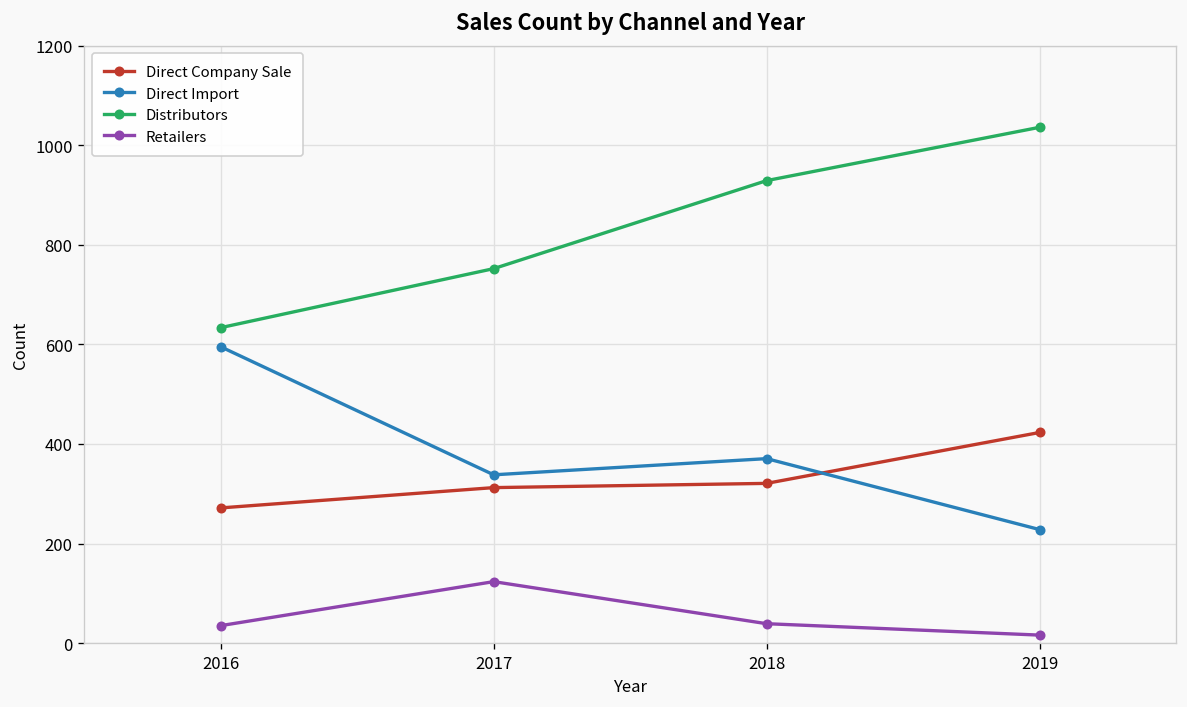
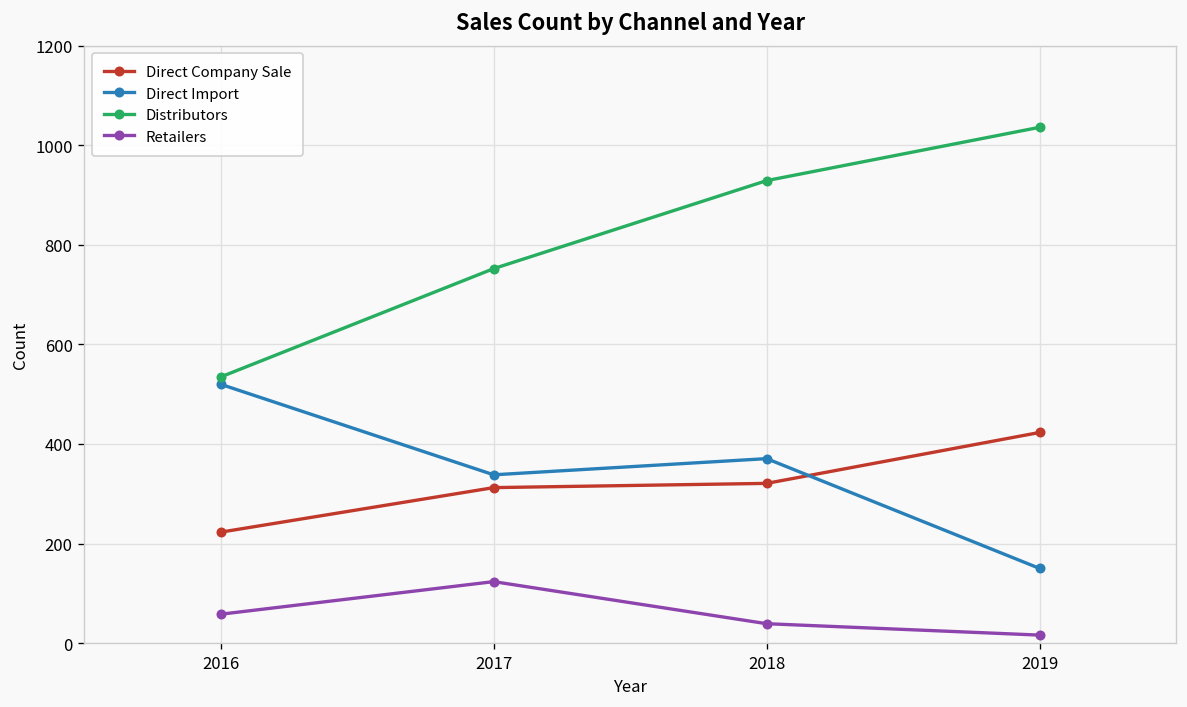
  {
    "Direct Company Sale": {
-     "2016": 270,
+     "2016": 220,
      "2017": 310,
      "2018": 320,
      "2019": 420
    },
    "Direct Import": {
-     "2016": 600,
+     "2016": 520,
      "2017": 340,
      "2018": 370,
-     "2019": 230
+     "2019": 150
    },
    "Distributors": {
-     "2016": 630,
+     "2016": 530,
      "2017": 750,
      "2018": 930,
      "2019": 1040
    },
    "Retailers": {
-     "2016": 40,
+     "2016": 60,
      "2017": 120,
      "2018": 40,
      "2019": 20
    }
  }
